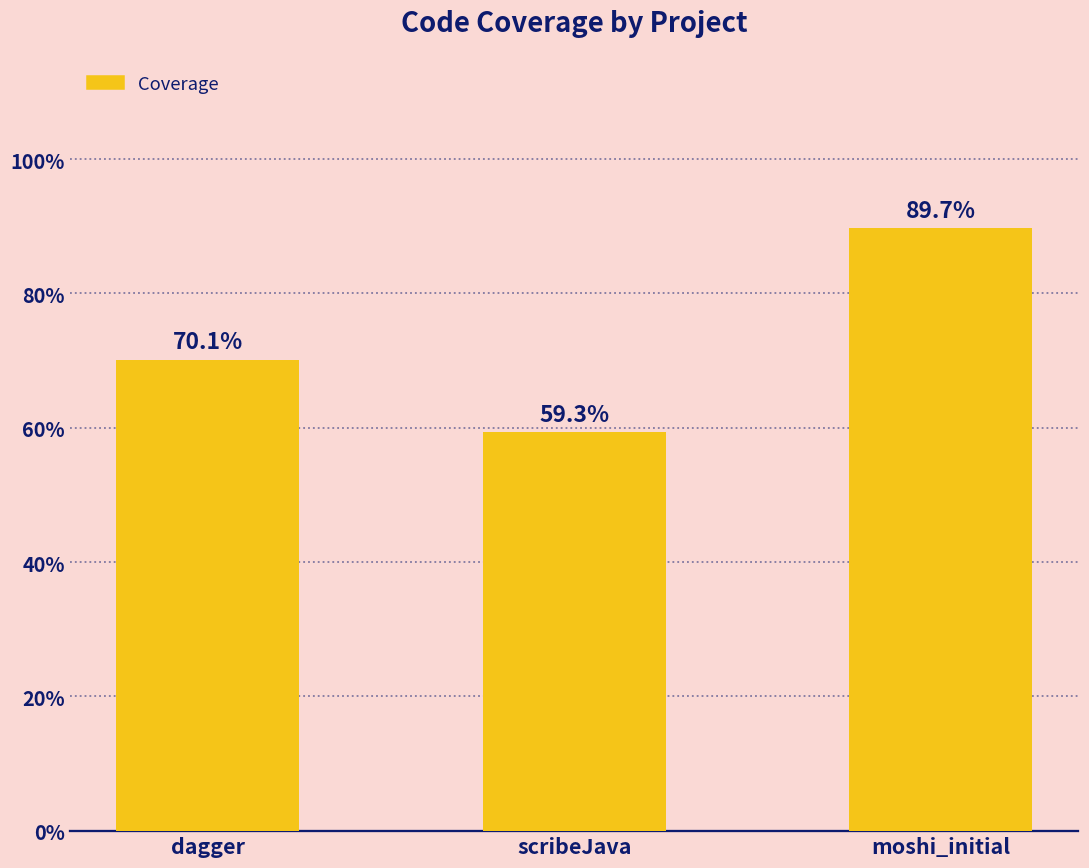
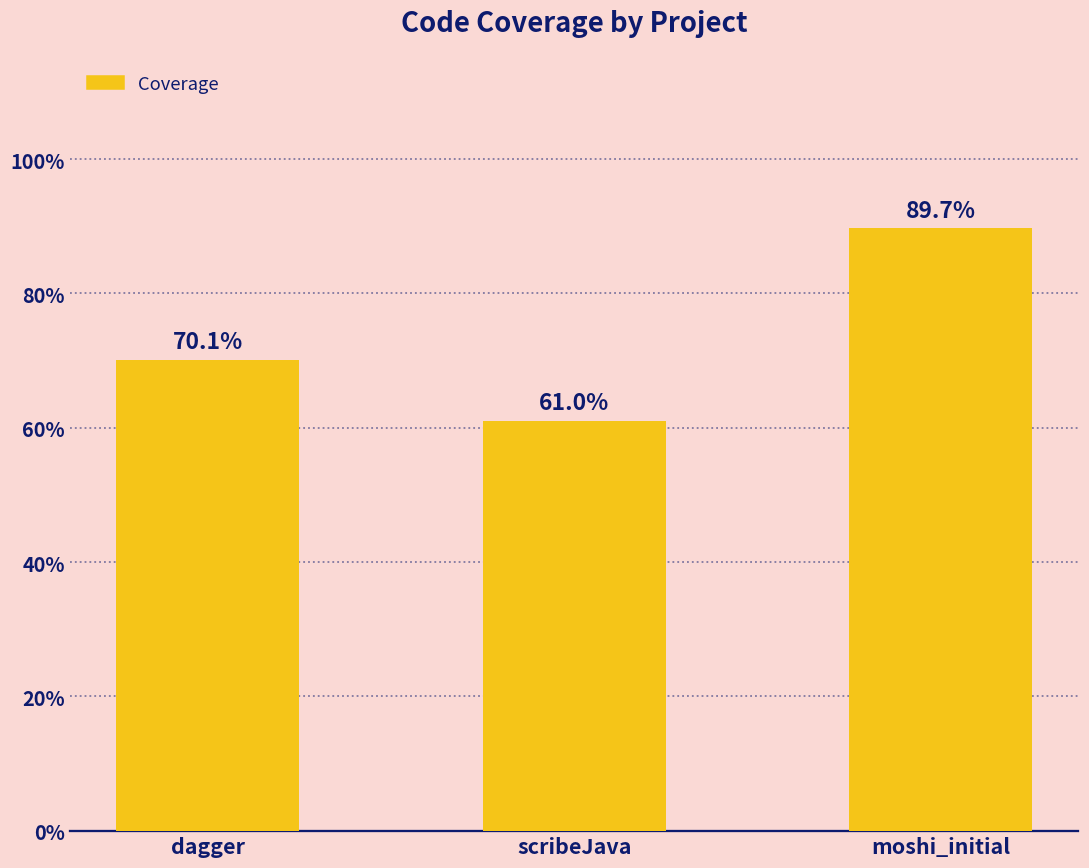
  {
    "dagger": "70.1%",
-   "scribeJava": "59.3%",
+   "scribeJava": "61.0%",
    "moshi_initial": "89.7%"
  }
